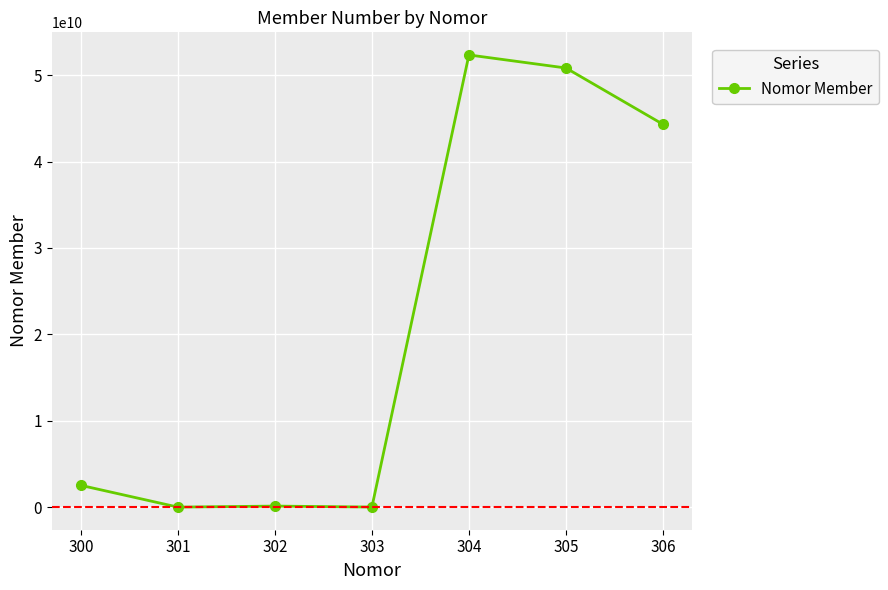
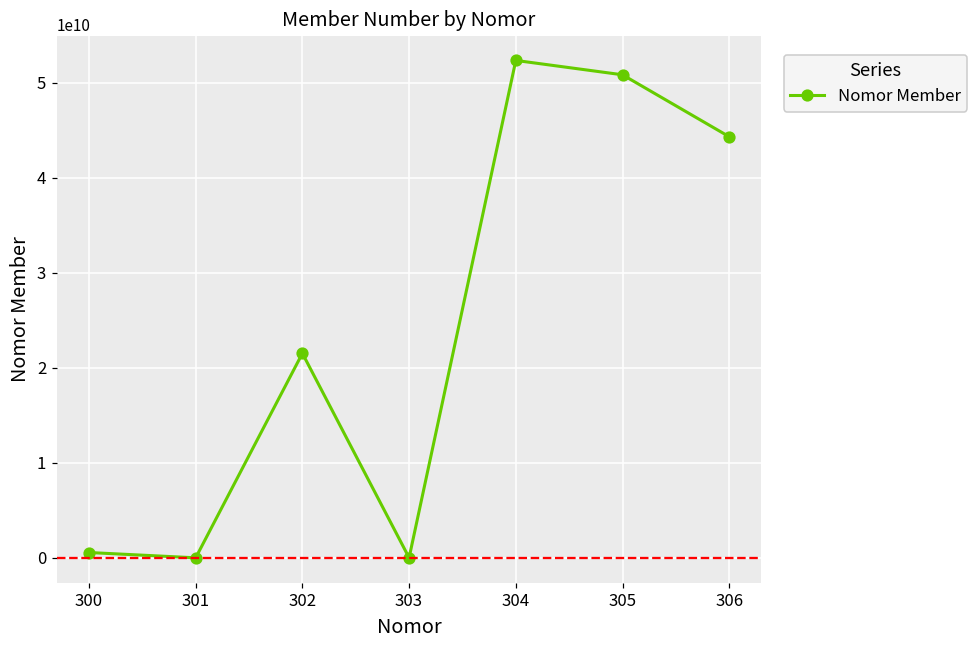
  {
-   "300": 3000000000,
+   "300": 1000000000,
    "301": 0,
-   "302": 0,
+   "302": 22000000000,
    "303": 0,
    "304": 52000000000,
    "305": 51000000000,
    "306": 44000000000
  }
